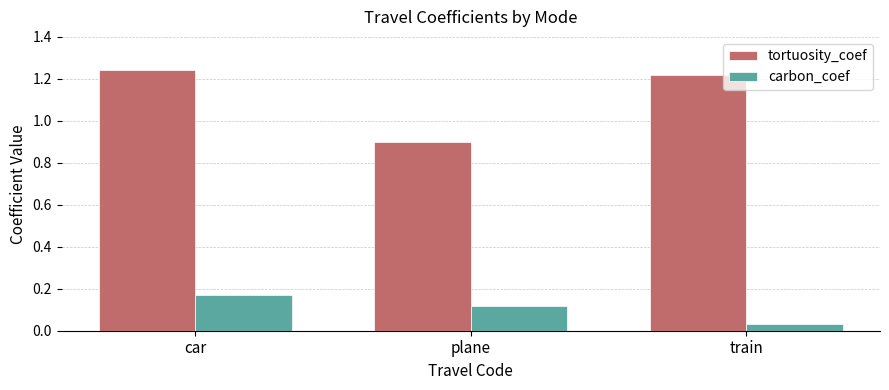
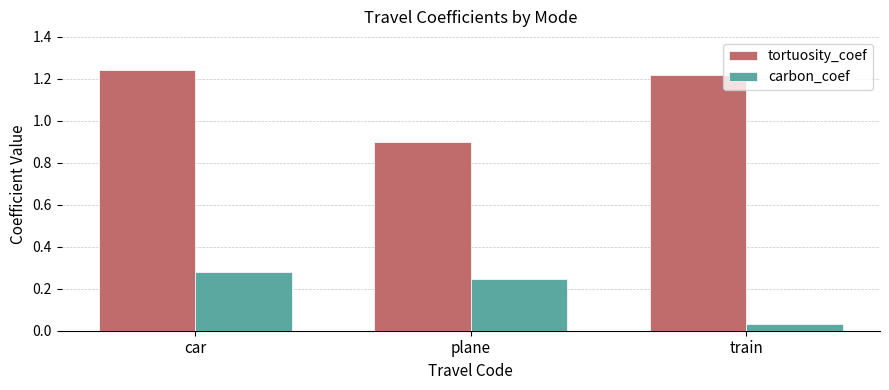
  {
    "tortuosity_coef": {
      "car": 1.24,
      "plane": 0.90,
      "train": 1.22
    },
    "carbon_coef": {
-     "car": 0.17,
-     "plane": 0.12,
+     "car": 0.28,
+     "plane": 0.25,
      "train": 0.03
    }
  }
